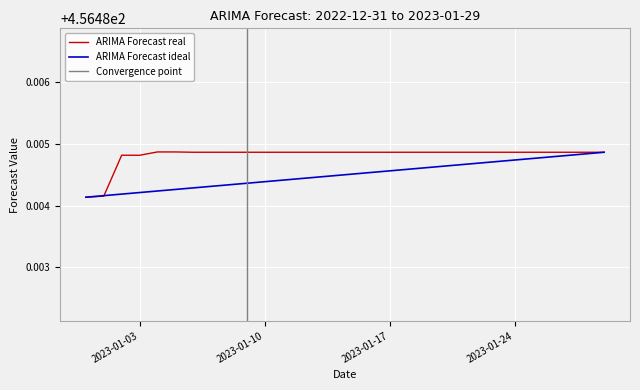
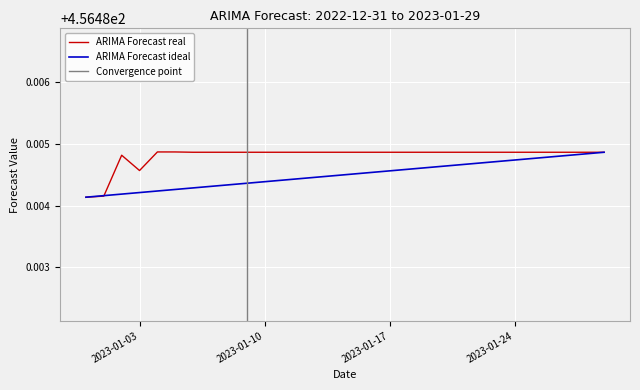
  {
    "ARIMA Forecast real": {
-     "2023-01-03": 456.4848,
+     "2023-01-03": 456.4846,
      "2023-01-10": 456.4849,
      "2023-01-17": 456.4849,
      "2023-01-24": 456.4849
    },
    "ARIMA Forecast ideal": {
      "2023-01-03": 456.4842,
      "2023-01-10": 456.4844,
      "2023-01-17": 456.4846,
      "2023-01-24": 456.4847
    }
  }
